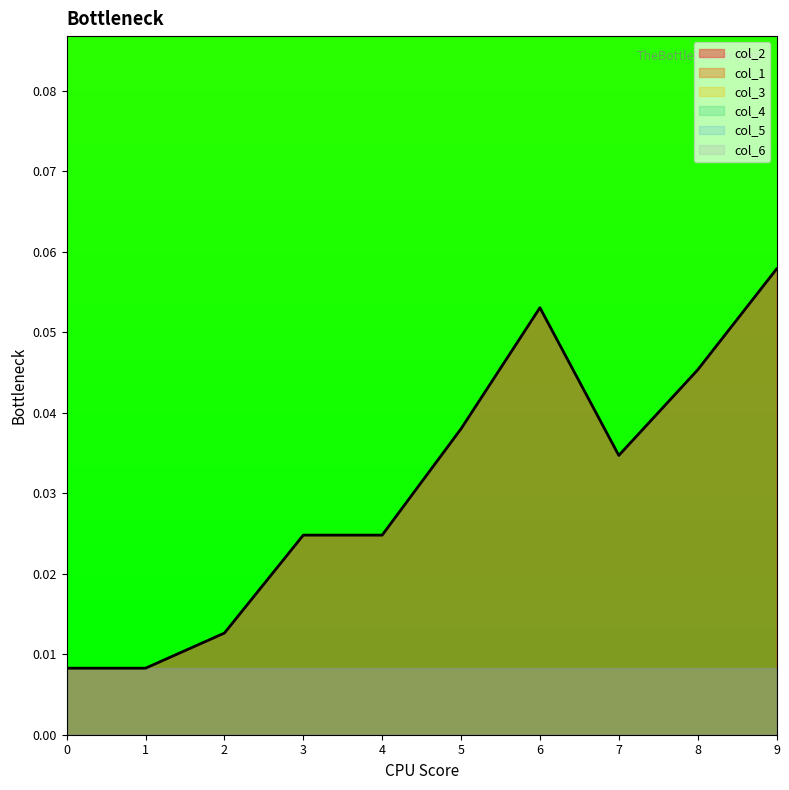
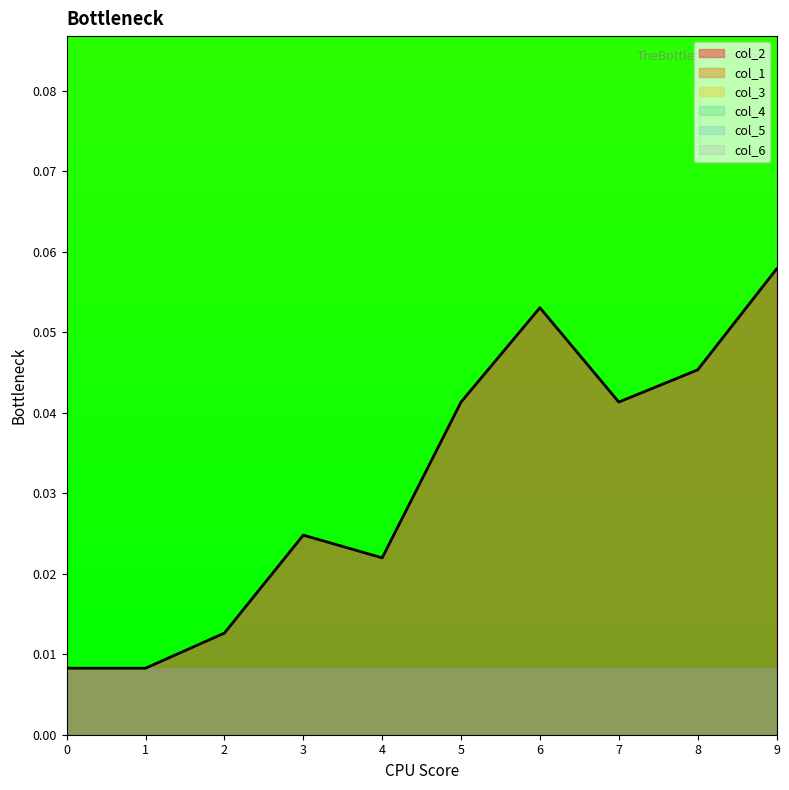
  {
    "col_2": {
      "2": 0.013,
      "3": 0.025,
-     "4": 0.025,
-     "5": 0.038,
+     "4": 0.022,
+     "5": 0.041,
      "6": 0.053,
-     "7": 0.035,
+     "7": 0.041,
      "8": 0.045,
      "9": 0.058
    },
    "col_6": {
      "2": 0.008,
      "3": 0.008,
      "4": 0.008,
      "5": 0.008,
      "6": 0.008,
      "7": 0.008,
      "8": 0.008,
      "9": 0.008
    }
  }
